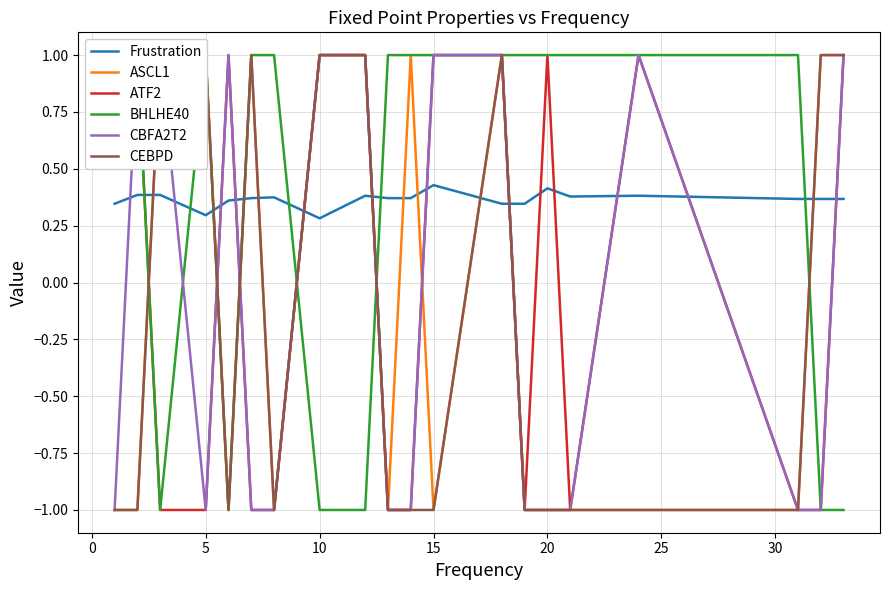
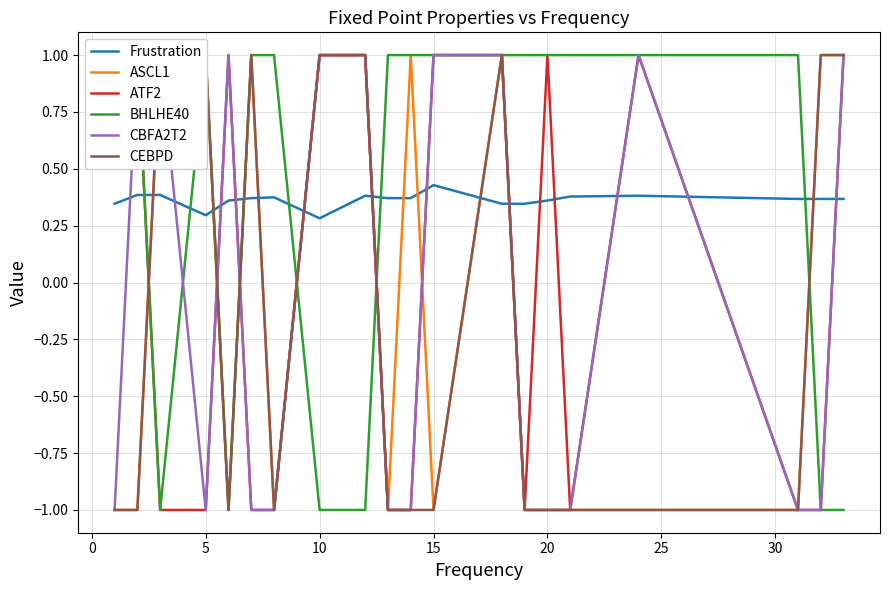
  {
    "Frustration": {
      "5": 0.30,
      "10": 0.28,
      "15": 0.43,
-     "20": 0.41
+     "20": 0.36
    },
    "BHLHE40": {
      "10": -1.00
    }
  }
